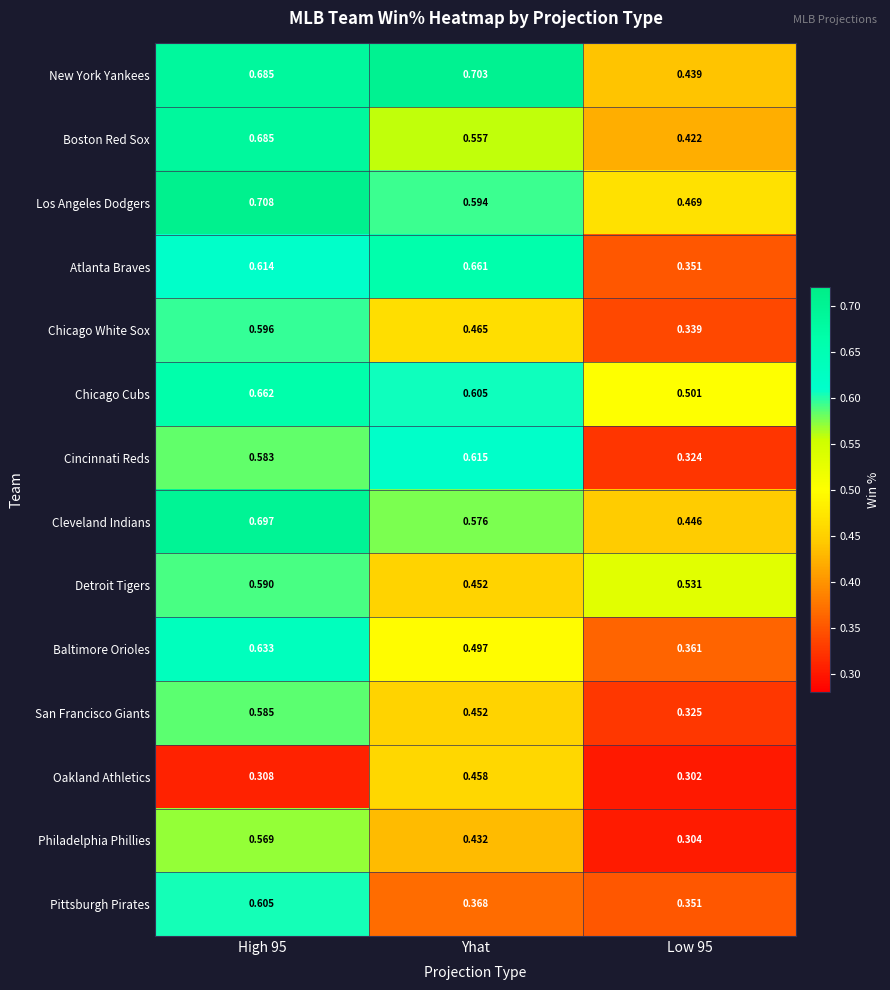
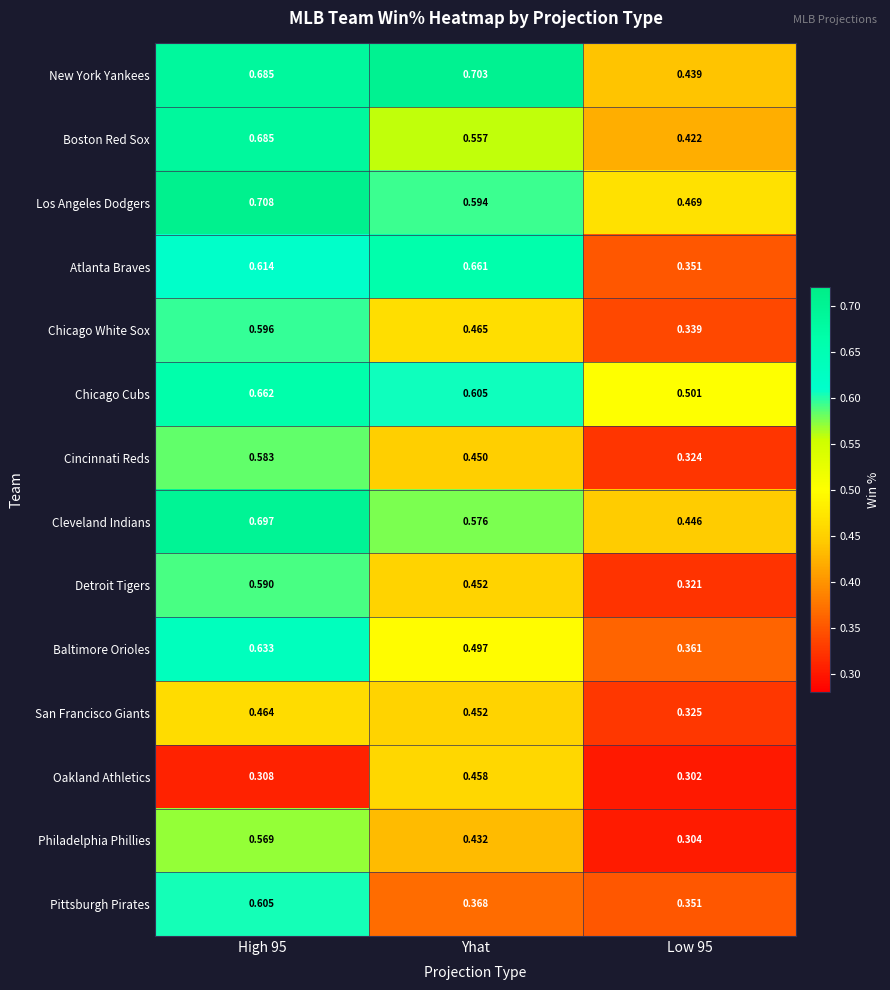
  {
    "New York Yankees": {
      "High 95": 0.685,
      "Yhat": 0.703,
      "Low 95": 0.439
    },
    "Boston Red Sox": {
      "High 95": 0.685,
      "Yhat": 0.557,
      "Low 95": 0.422
    },
    "Los Angeles Dodgers": {
      "High 95": 0.708,
      "Yhat": 0.594,
      "Low 95": 0.469
    },
    "Atlanta Braves": {
      "High 95": 0.614,
      "Yhat": 0.661,
      "Low 95": 0.351
    },
    "Chicago White Sox": {
      "High 95": 0.596,
      "Yhat": 0.465,
      "Low 95": 0.339
    },
    "Chicago Cubs": {
      "High 95": 0.662,
      "Yhat": 0.605,
      "Low 95": 0.501
    },
    "Cincinnati Reds": {
      "High 95": 0.583,
-     "Yhat": 0.615,
+     "Yhat": 0.450,
      "Low 95": 0.324
    },
    "Cleveland Indians": {
      "High 95": 0.697,
      "Yhat": 0.576,
      "Low 95": 0.446
    },
    "Detroit Tigers": {
      "High 95": 0.590,
      "Yhat": 0.452,
-     "Low 95": 0.531
+     "Low 95": 0.321
    },
    "Baltimore Orioles": {
      "High 95": 0.633,
      "Yhat": 0.497,
      "Low 95": 0.361
    },
    "San Francisco Giants": {
-     "High 95": 0.585,
+     "High 95": 0.464,
      "Yhat": 0.452,
      "Low 95": 0.325
    },
    "Oakland Athletics": {
      "High 95": 0.308,
      "Yhat": 0.458,
      "Low 95": 0.302
    },
    "Philadelphia Phillies": {
      "High 95": 0.569,
      "Yhat": 0.432,
      "Low 95": 0.304
    },
    "Pittsburgh Pirates": {
      "High 95": 0.605,
      "Yhat": 0.368,
      "Low 95": 0.351
    }
  }
